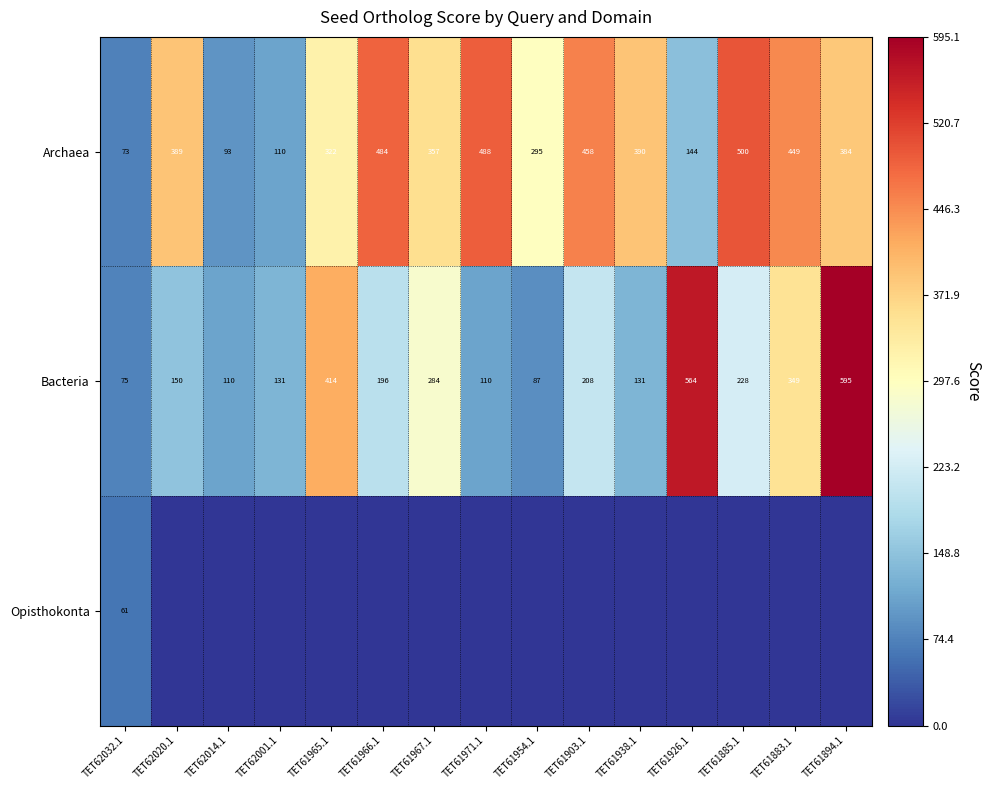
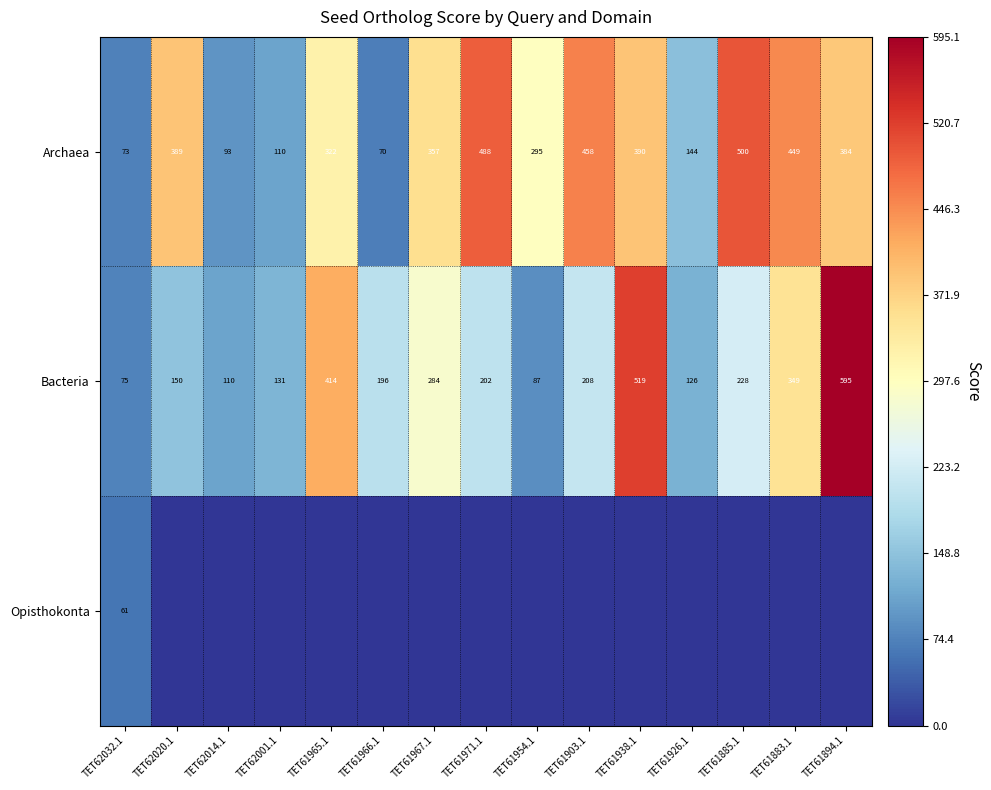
  {
    "Archaea": {
      "TET62032.1": 73,
      "TET62020.1": 389,
      "TET62014.1": 93,
      "TET62001.1": 110,
      "TET61965.1": 322,
-     "TET61966.1": 484,
+     "TET61966.1": 70,
      "TET61967.1": 357,
      "TET61971.1": 488,
      "TET61954.1": 295,
      "TET61903.1": 458,
      "TET61938.1": 390,
      "TET61926.1": 144,
      "TET61885.1": 500,
      "TET61883.1": 449,
      "TET61894.1": 384
    },
    "Bacteria": {
      "TET62032.1": 75,
      "TET62020.1": 150,
      "TET62014.1": 110,
      "TET62001.1": 131,
      "TET61965.1": 414,
      "TET61966.1": 196,
      "TET61967.1": 284,
-     "TET61971.1": 110,
+     "TET61971.1": 202,
      "TET61954.1": 87,
      "TET61903.1": 208,
-     "TET61938.1": 131,
-     "TET61926.1": 564,
+     "TET61938.1": 519,
+     "TET61926.1": 126,
      "TET61885.1": 228,
      "TET61883.1": 349,
      "TET61894.1": 595
    },
    "Opisthokonta": {
      "TET62032.1": 61
    }
  }
